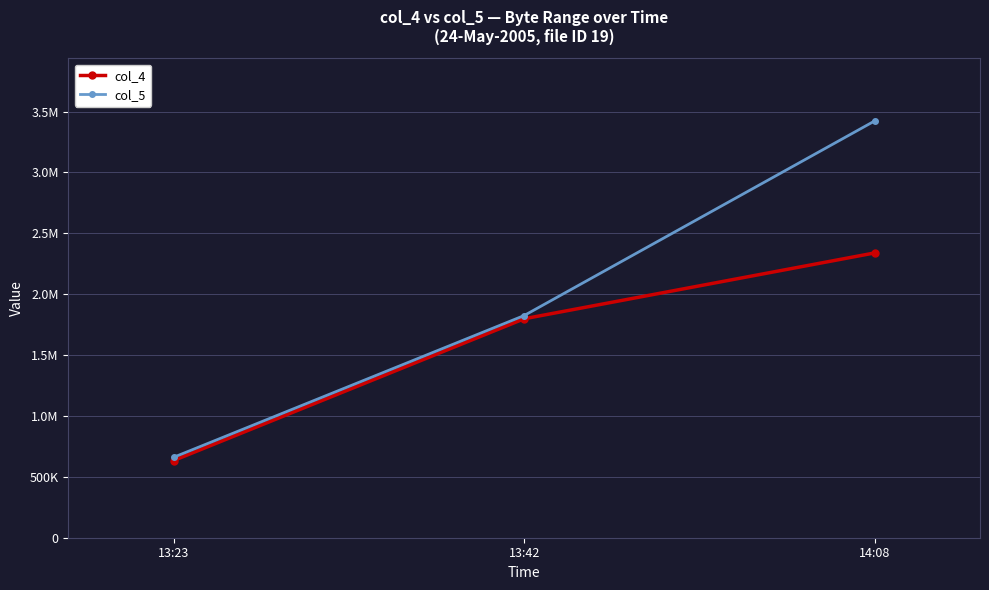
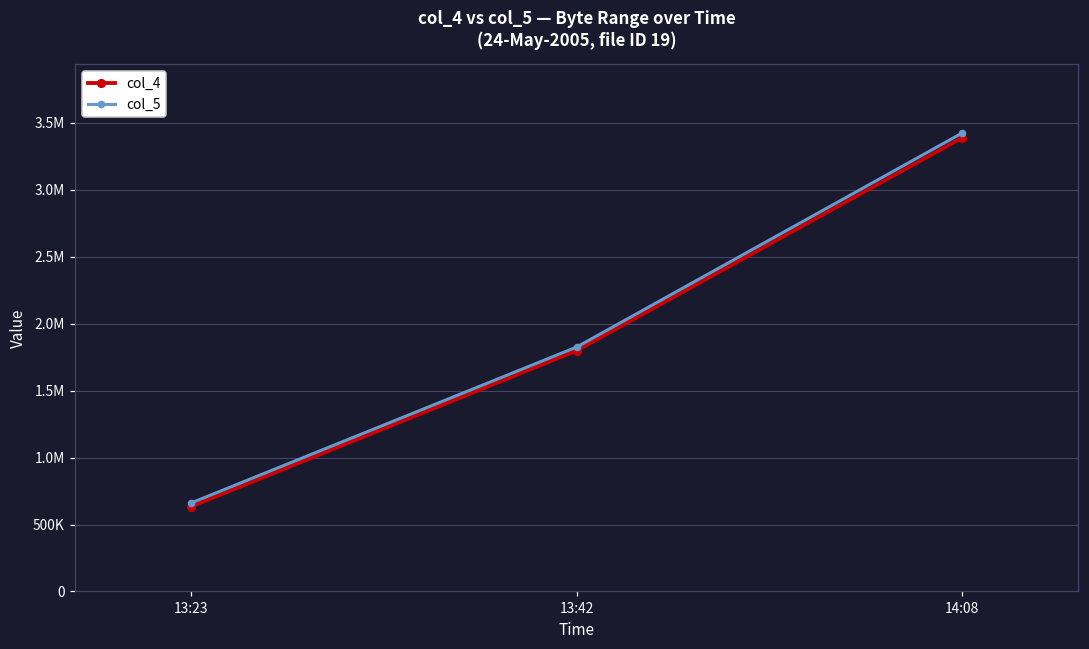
  {
    "col_4": {
      "13:23": 630000,
      "13:42": 1800000,
-     "14:08": 2340000
+     "14:08": 3390000
    },
    "col_5": {
      "13:23": 660000,
      "13:42": 1820000,
      "14:08": 3420000
    }
  }
